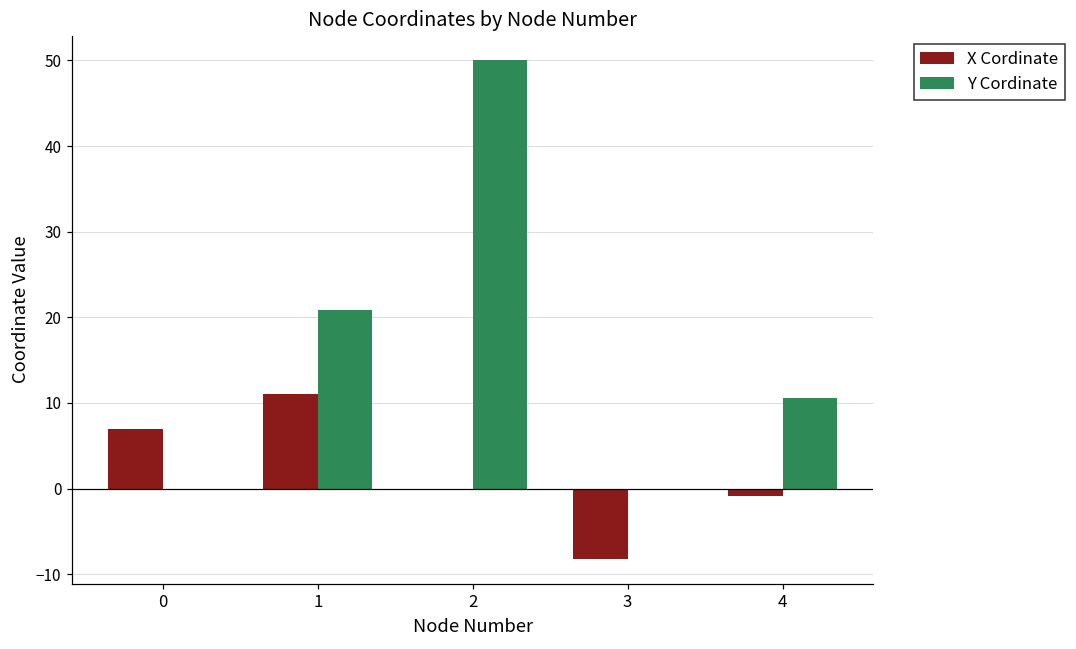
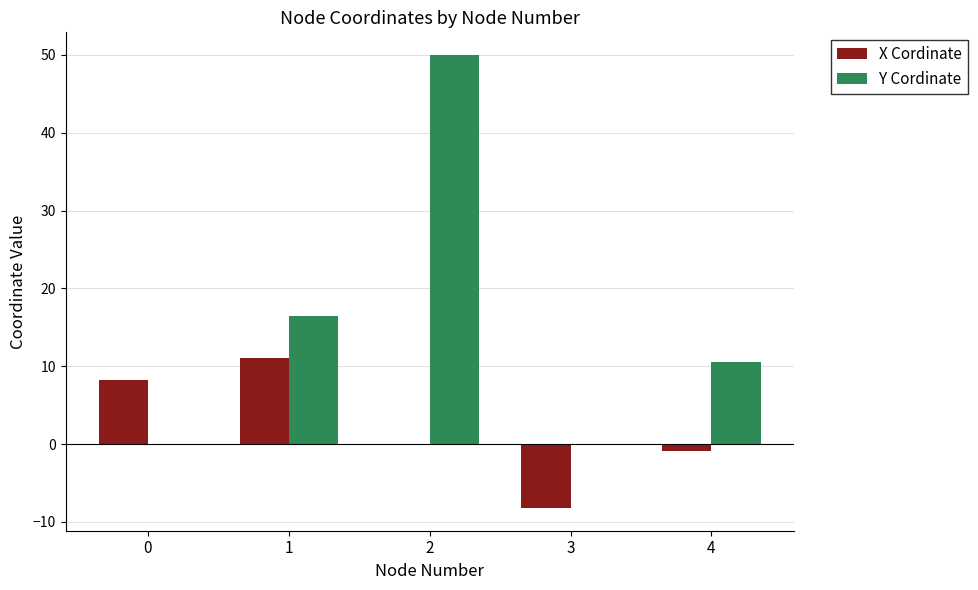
  {
    "X Cordinate": {
-     "0": 7,
+     "0": 8,
      "1": 11,
      "2": 0,
      "3": -8,
      "4": -1
    },
    "Y Cordinate": {
      "0": 0,
-     "1": 21,
+     "1": 16,
      "2": 50,
      "3": 0,
      "4": 11
    }
  }
